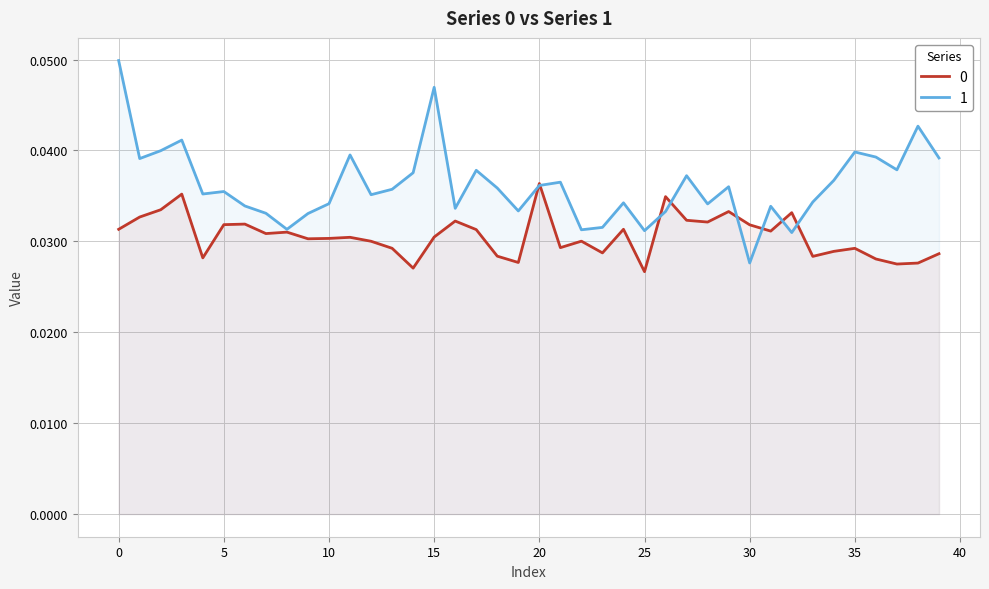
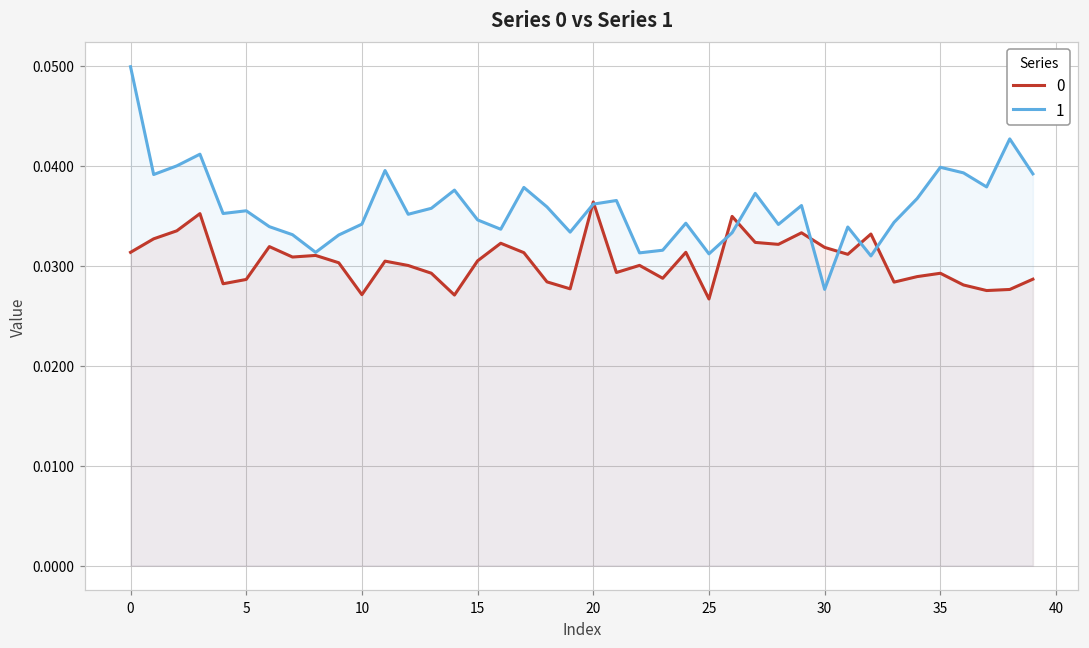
  {
    "0": {
      "0": 0.031,
-     "5": 0.032,
-     "10": 0.030,
+     "5": 0.029,
+     "10": 0.027,
      "15": 0.030,
      "25": 0.027,
      "30": 0.032,
      "35": 0.029
    },
    "1": {
      "0": 0.050,
      "5": 0.035,
      "10": 0.034,
-     "15": 0.047,
+     "15": 0.035,
      "25": 0.031,
      "30": 0.028,
      "35": 0.040
    }
  }
